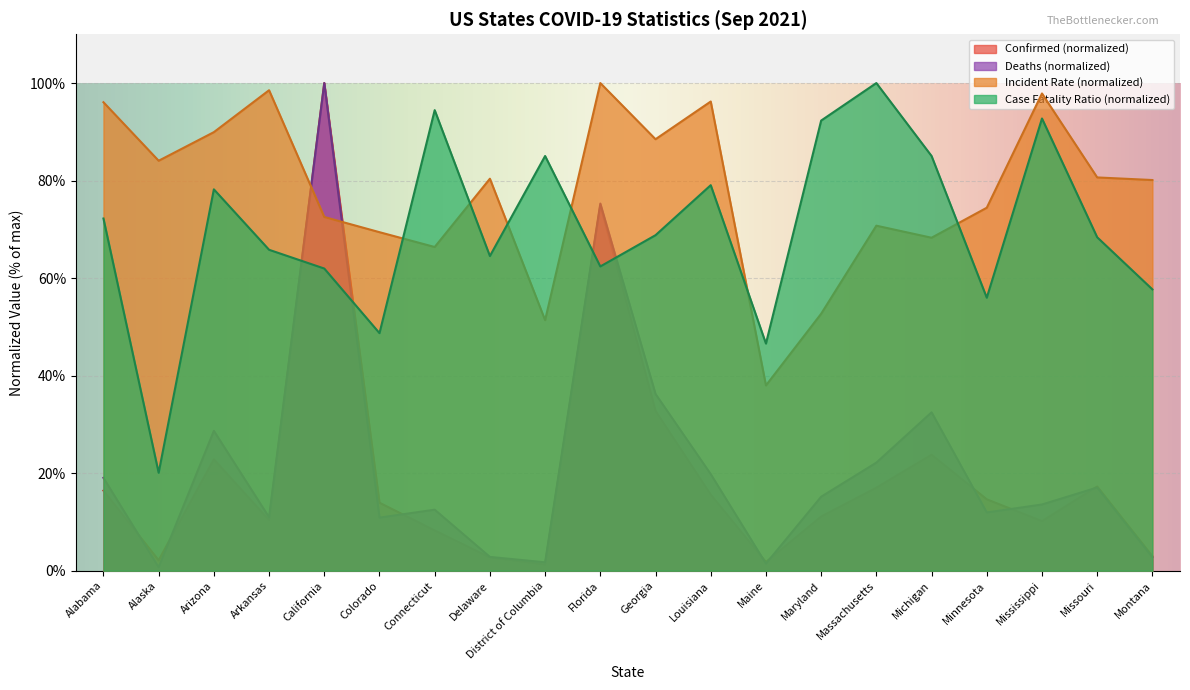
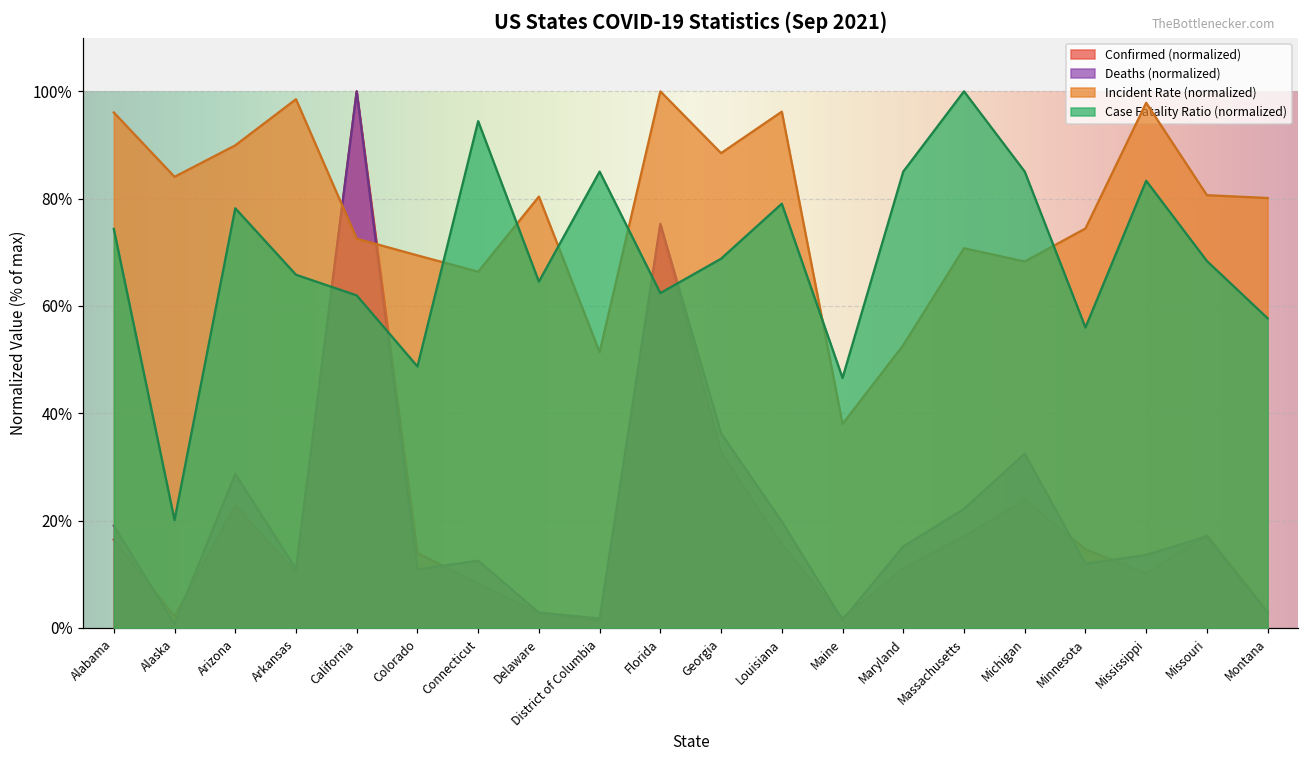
  {
    "Deaths (normalized)": {
      "Alabama": "19%",
      "Alaska": "1%",
      "Arizona": "29%",
      "Arkansas": "11%",
      "Colorado": "11%",
      "Connecticut": "13%",
      "Georgia": "36%",
      "Louisiana": "20%",
      "Maryland": "15%",
      "Massachusetts": "22%",
      "Michigan": "32%",
      "Minnesota": "12%",
      "Mississippi": "14%"
    },
    "Case Fatality Ratio (normalized)": {
-     "Alabama": "72%",
+     "Alabama": "74%",
      "Alaska": "20%",
      "Arizona": "78%",
      "Arkansas": "66%",
      "California": "62%",
      "Colorado": "49%",
      "Connecticut": "94%",
      "Delaware": "65%",
      "District of Columbia": "85%",
      "Florida": "62%",
      "Georgia": "69%",
      "Louisiana": "79%",
      "Maine": "47%",
-     "Maryland": "92%",
+     "Maryland": "85%",
      "Massachusetts": "100%",
      "Michigan": "85%",
      "Minnesota": "56%",
-     "Mississippi": "93%",
+     "Mississippi": "83%",
      "Missouri": "68%",
      "Montana": "58%"
    }
  }
